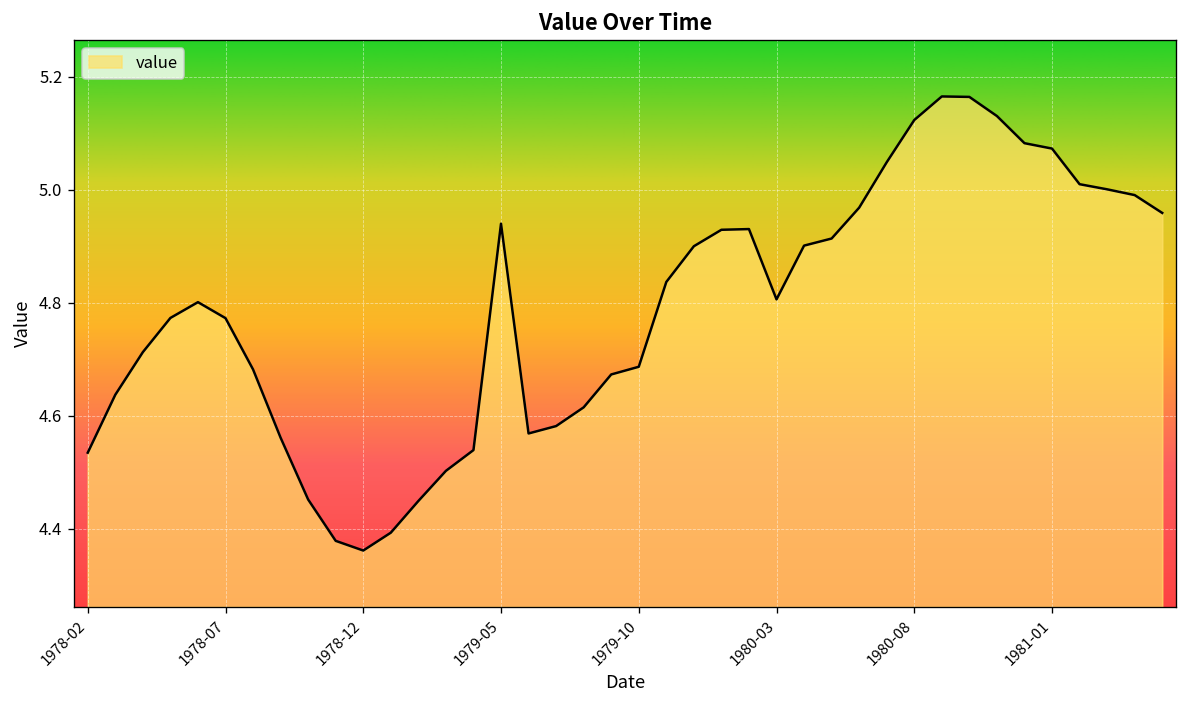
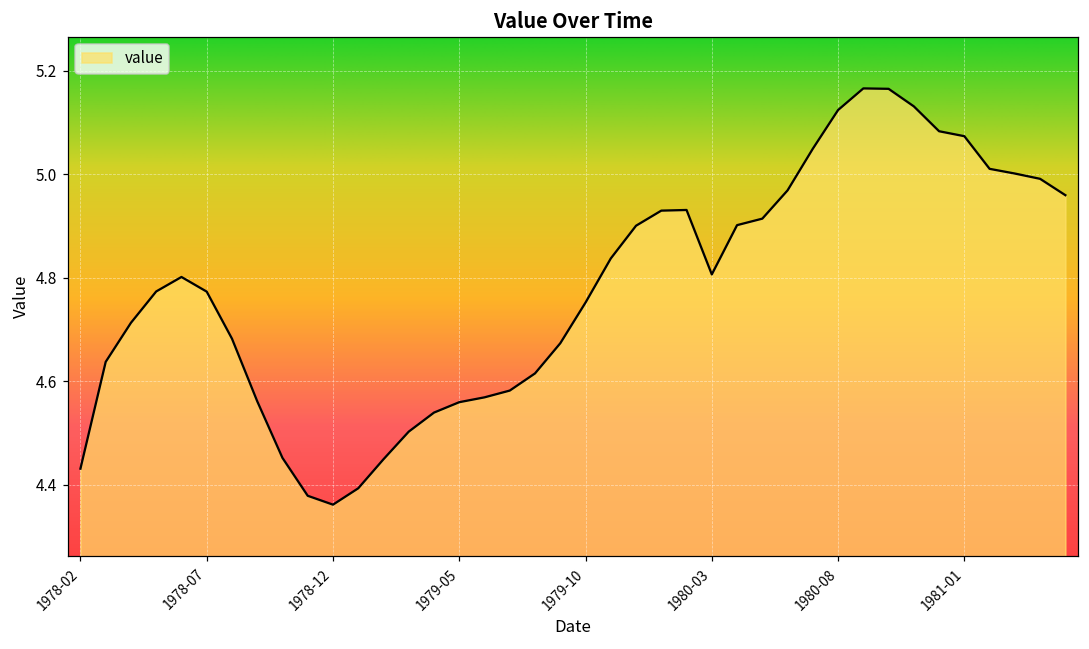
  {
-   "1978-02": 4.53,
+   "1978-02": 4.43,
    "1978-07": 4.77,
    "1978-12": 4.36,
-   "1979-05": 4.94,
-   "1979-10": 4.69,
+   "1979-05": 4.56,
+   "1979-10": 4.75,
    "1980-03": 4.81,
    "1980-08": 5.12,
    "1981-01": 5.07
  }
